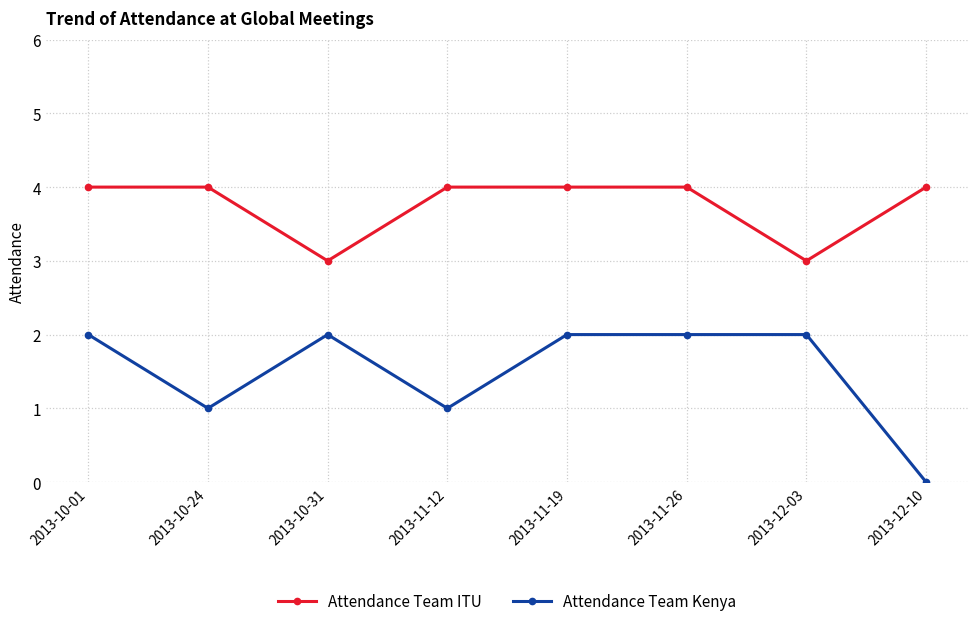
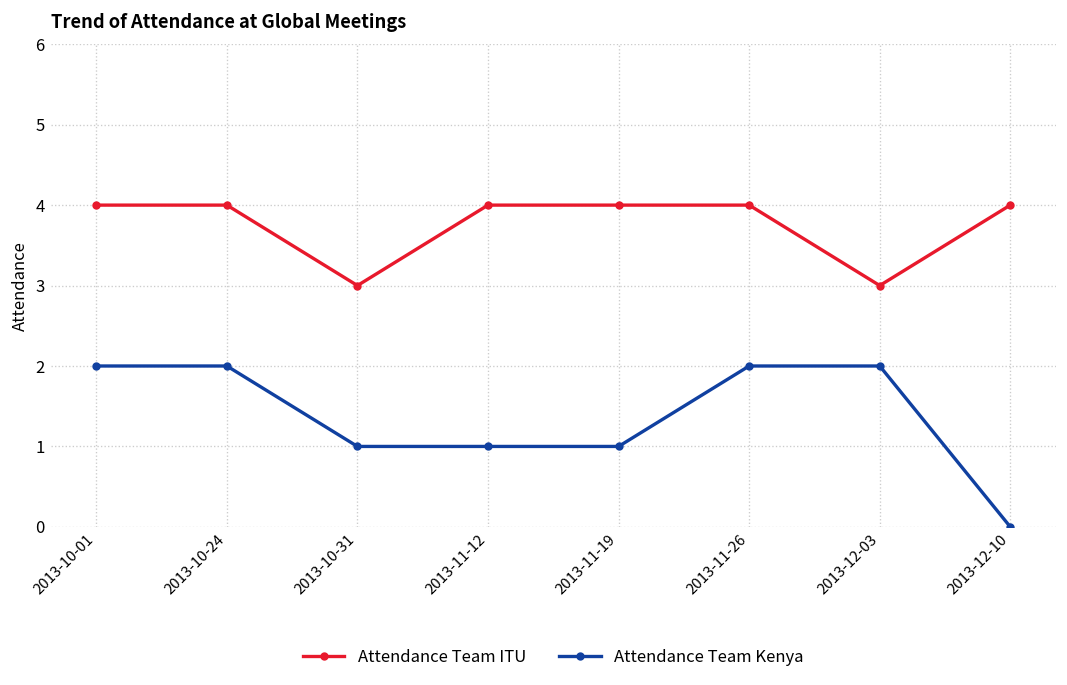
  {
    "Attendance Team ITU": {
      "2013-10-01": 4,
      "2013-10-24": 4,
      "2013-10-31": 3,
      "2013-11-12": 4,
      "2013-11-19": 4,
      "2013-11-26": 4,
      "2013-12-03": 3,
      "2013-12-10": 4
    },
    "Attendance Team Kenya": {
      "2013-10-01": 2,
-     "2013-10-24": 1,
-     "2013-10-31": 2,
+     "2013-10-24": 2,
+     "2013-10-31": 1,
      "2013-11-12": 1,
-     "2013-11-19": 2,
+     "2013-11-19": 1,
      "2013-11-26": 2,
      "2013-12-03": 2,
      "2013-12-10": 0
    }
  }
